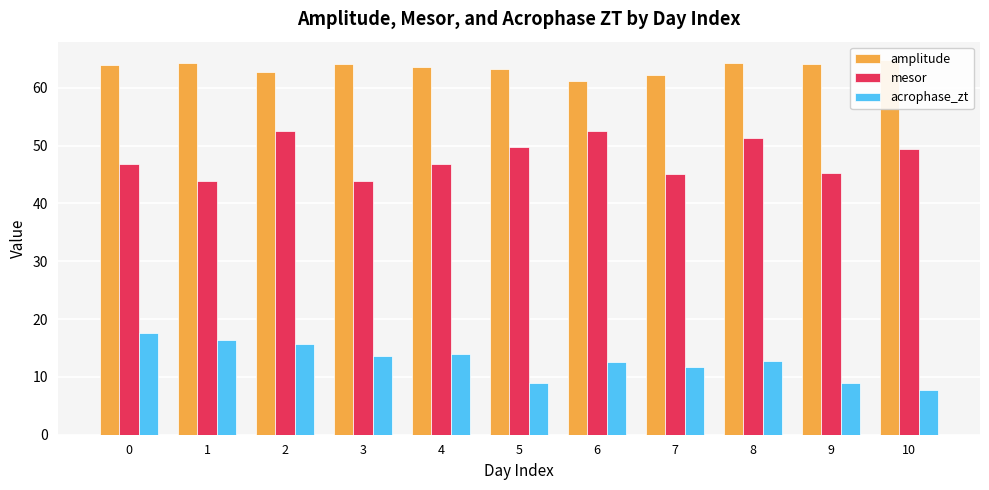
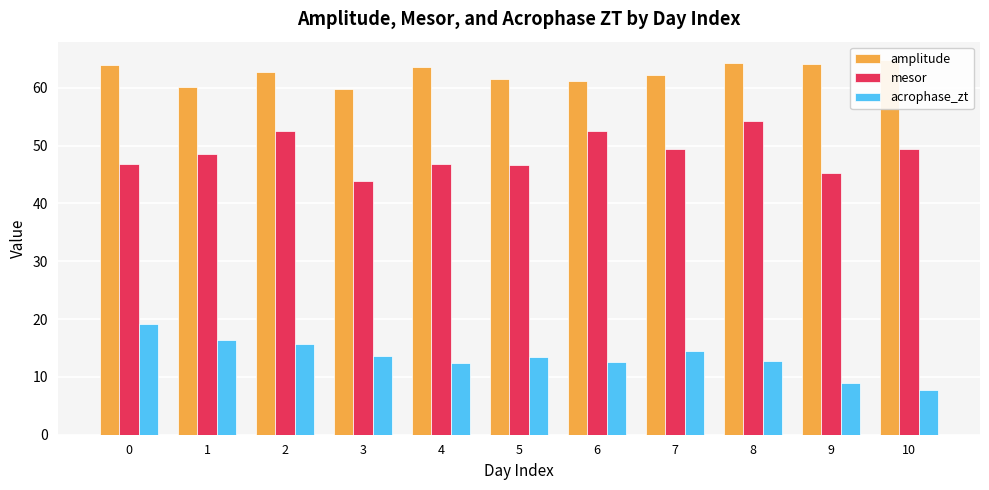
  {
    "amplitude": {
      "0": 64,
-     "1": 64,
+     "1": 60,
      "2": 63,
-     "3": 64,
+     "3": 60,
      "4": 64,
-     "5": 63,
+     "5": 62,
      "6": 61,
      "7": 62,
      "8": 64,
      "9": 64
    },
    "mesor": {
      "0": 47,
-     "1": 44,
+     "1": 49,
      "2": 53,
      "3": 44,
      "4": 47,
-     "5": 50,
+     "5": 47,
      "6": 52,
-     "7": 45,
-     "8": 51,
+     "7": 49,
+     "8": 54,
      "9": 45,
      "10": 49
    },
    "acrophase_zt": {
-     "0": 18,
+     "0": 19,
      "1": 16,
      "2": 16,
      "3": 14,
-     "4": 14,
-     "5": 9,
+     "4": 12,
+     "5": 14,
      "6": 12,
-     "7": 12,
+     "7": 14,
      "8": 13,
      "9": 9,
      "10": 8
    }
  }
